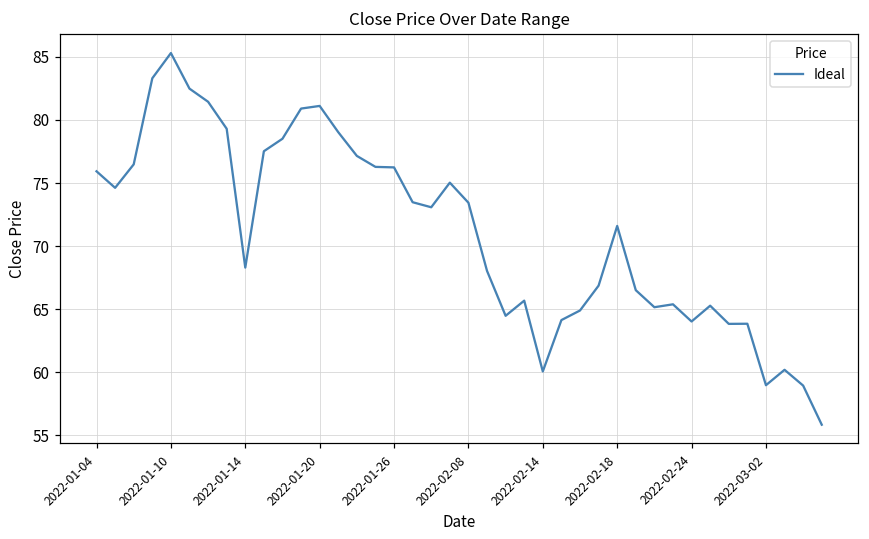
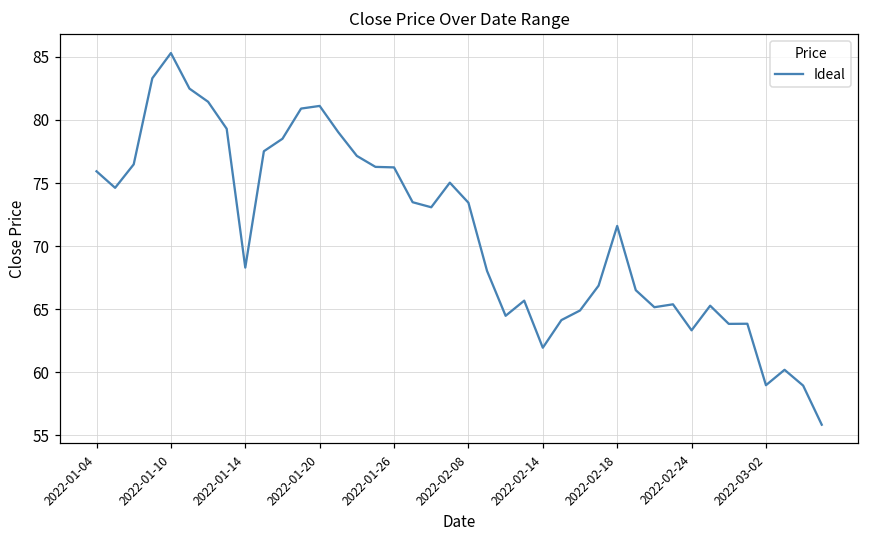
  {
    "2022-01-04": 75.9,
    "2022-01-10": 85.3,
    "2022-01-14": 68.3,
    "2022-01-20": 81.1,
    "2022-01-26": 76.2,
    "2022-02-08": 73.4,
-   "2022-02-14": 60.1,
+   "2022-02-14": 62.0,
    "2022-02-18": 71.6,
-   "2022-02-24": 64.0,
+   "2022-02-24": 63.3,
    "2022-03-02": 59.0
  }
